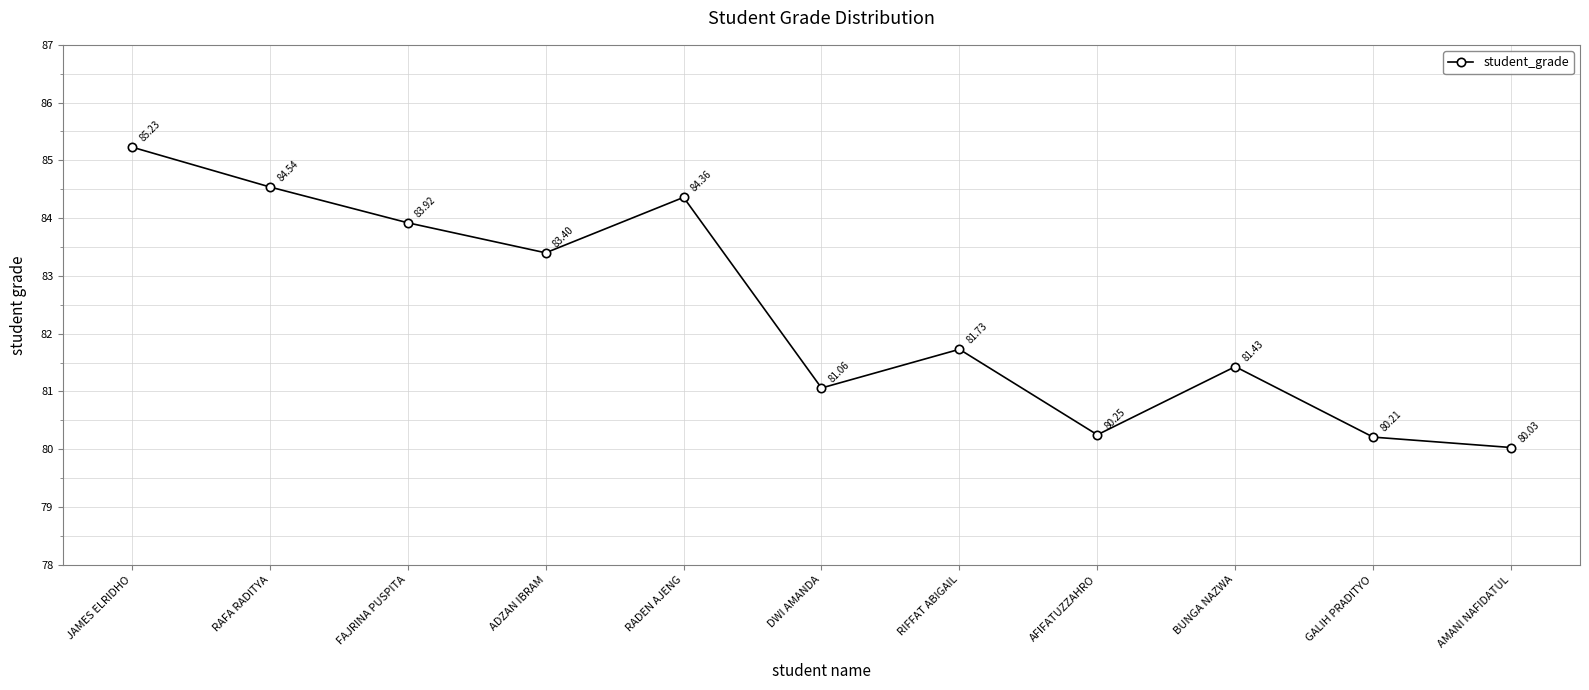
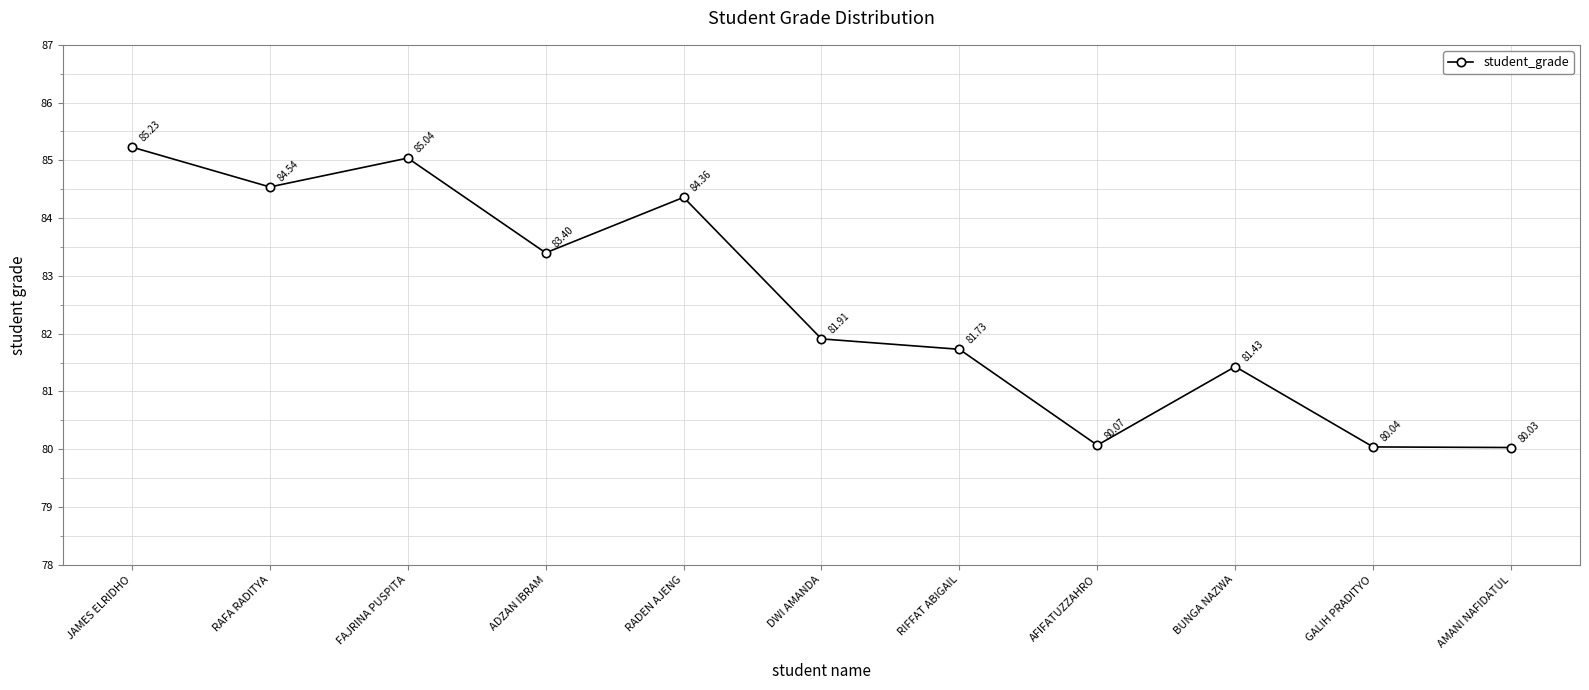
  {
    "JAMES ELRIDHO": 85.23,
    "RAFA RADITYA": 84.54,
-   "FAJRINA PUSPITA": 83.92,
+   "FAJRINA PUSPITA": 85.04,
    "ADZAN IBRAM": 83.40,
    "RADEN AJENG": 84.36,
-   "DWI AMANDA": 81.06,
+   "DWI AMANDA": 81.91,
    "RIFFAT ABIGAIL": 81.73,
-   "AFIFATUZZAHRO": 80.25,
+   "AFIFATUZZAHRO": 80.07,
    "BUNGA NAZWA": 81.43,
-   "GALIH PRADITYO": 80.21,
+   "GALIH PRADITYO": 80.04,
    "AMANI NAFIDATUL": 80.03
  }
